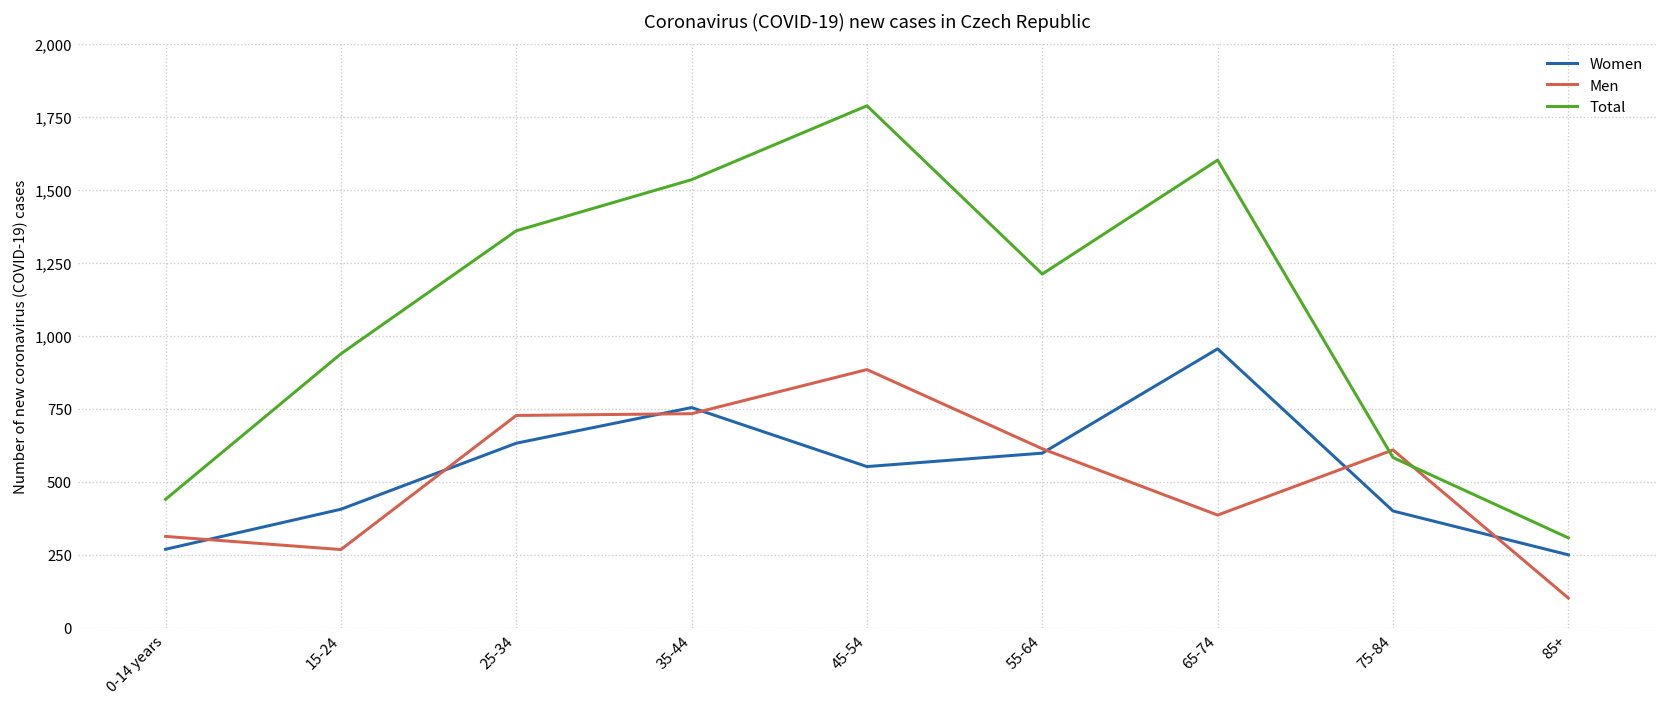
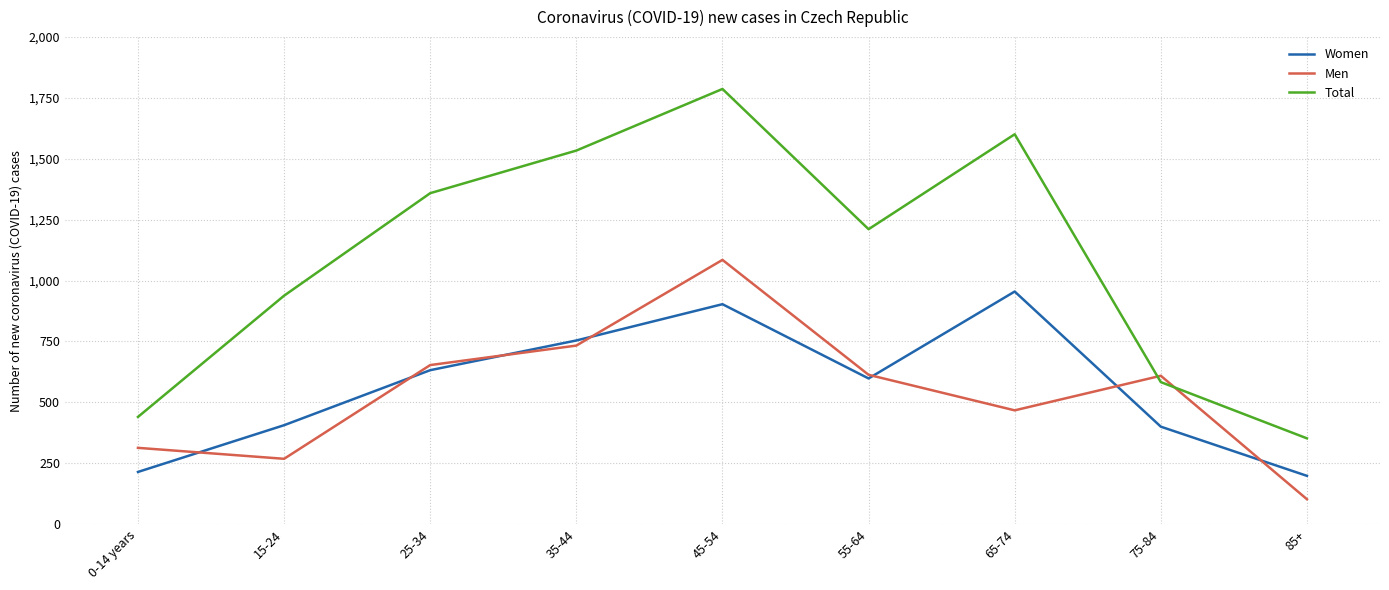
  {
    "Women": {
-     "0-14 years": "270",
+     "0-14 years": "210",
      "15-24": "410",
      "25-34": "630",
      "35-44": "750",
-     "45-54": "550",
+     "45-54": "900",
      "55-64": "600",
      "65-74": "960",
      "75-84": "400",
-     "85+": "250"
+     "85+": "200"
    },
    "Men": {
      "0-14 years": "310",
      "15-24": "270",
-     "25-34": "730",
+     "25-34": "650",
      "35-44": "730",
-     "45-54": "880",
+     "45-54": "1,090",
      "55-64": "610",
-     "65-74": "390",
+     "65-74": "470",
      "75-84": "610",
      "85+": "100"
    },
    "Total": {
      "0-14 years": "440",
      "15-24": "940",
      "25-34": "1,360",
      "35-44": "1,530",
      "45-54": "1,790",
      "55-64": "1,210",
      "65-74": "1,600",
      "75-84": "580",
-     "85+": "310"
+     "85+": "350"
    }
  }
